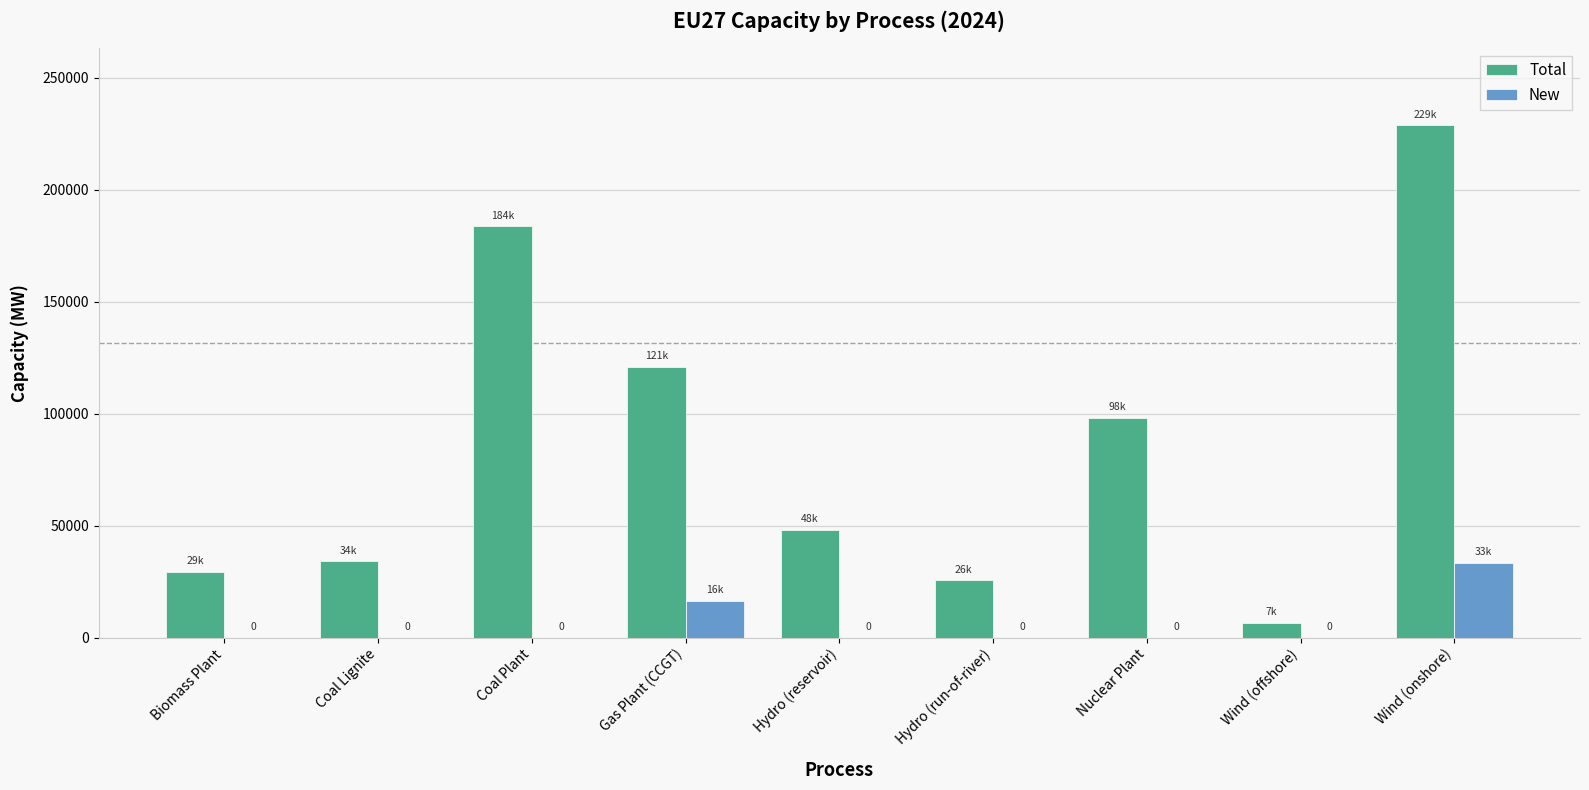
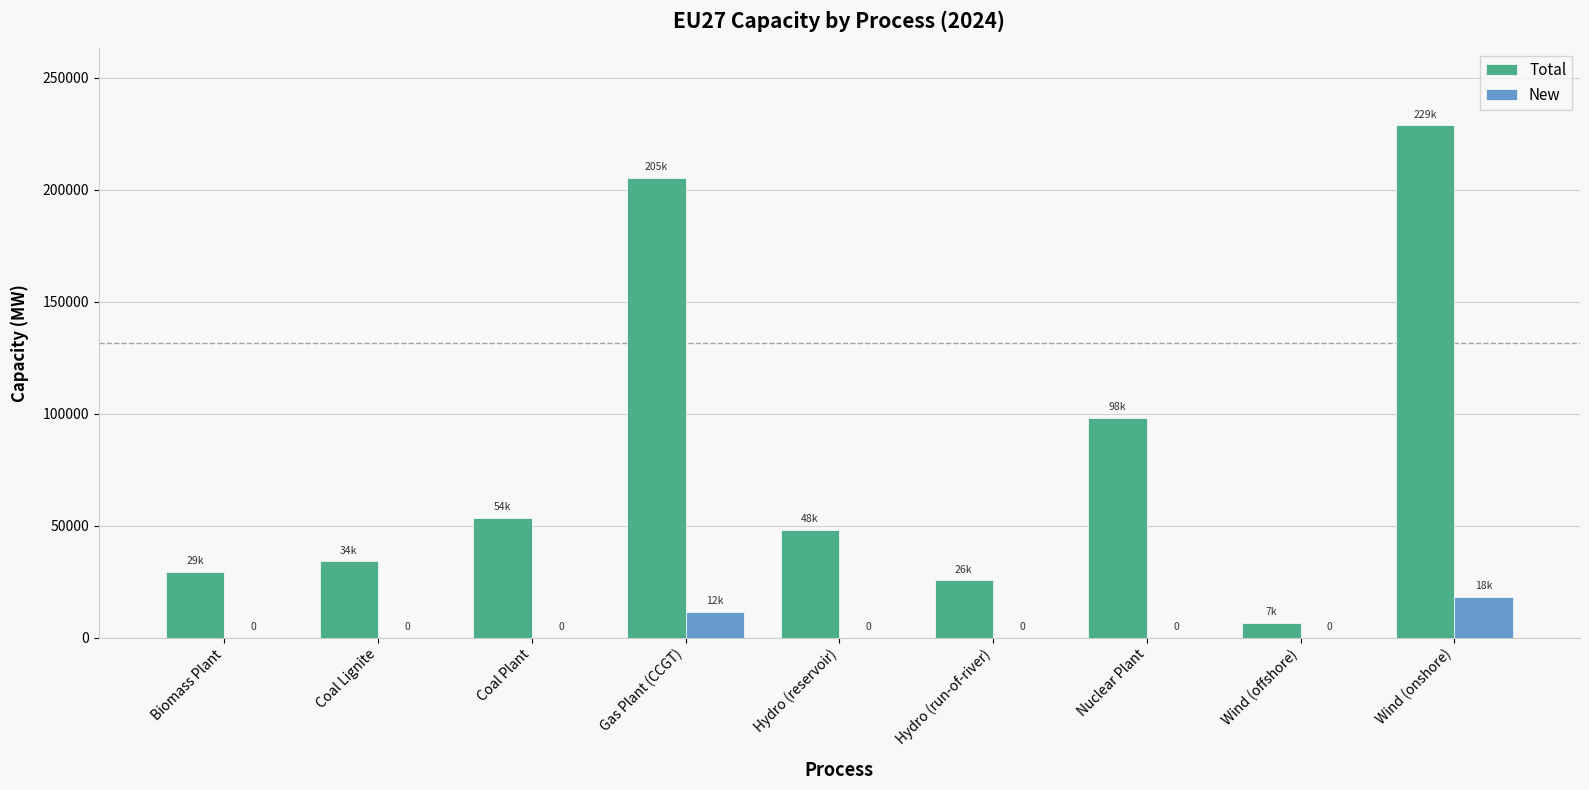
  {
    "Total": {
      "Biomass Plant": "29k",
      "Coal Lignite": "34k",
-     "Coal Plant": "184k",
-     "Gas Plant (CCGT)": "121k",
+     "Coal Plant": "54k",
+     "Gas Plant (CCGT)": "205k",
      "Hydro (reservoir)": "48k",
      "Hydro (run-of-river)": "26k",
      "Nuclear Plant": "98k",
      "Wind (offshore)": "7k",
      "Wind (onshore)": "229k"
    },
    "New": {
      "Biomass Plant": "0",
      "Coal Lignite": "0",
      "Coal Plant": "0",
-     "Gas Plant (CCGT)": "16k",
+     "Gas Plant (CCGT)": "12k",
      "Hydro (reservoir)": "0",
      "Hydro (run-of-river)": "0",
      "Nuclear Plant": "0",
      "Wind (offshore)": "0",
-     "Wind (onshore)": "33k"
+     "Wind (onshore)": "18k"
    }
  }
